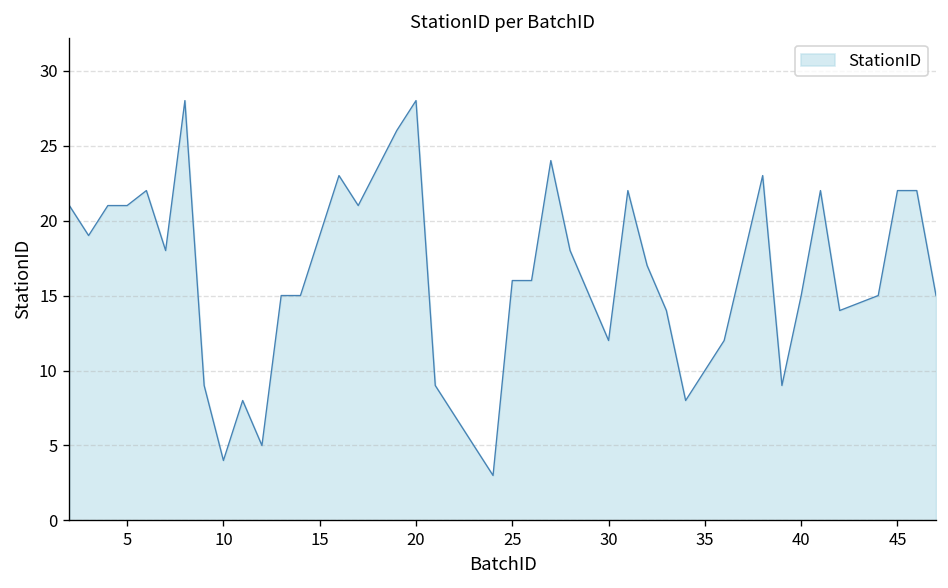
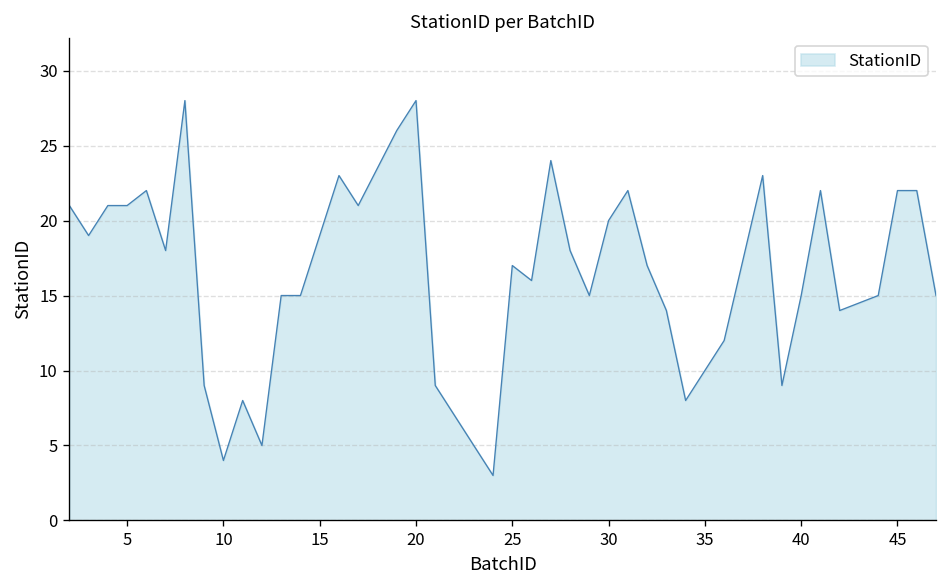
  {
    "5": 21,
    "10": 4,
    "20": 28,
-   "25": 16,
-   "30": 12,
+   "25": 17,
+   "30": 20,
    "40": 15,
    "45": 22
  }
